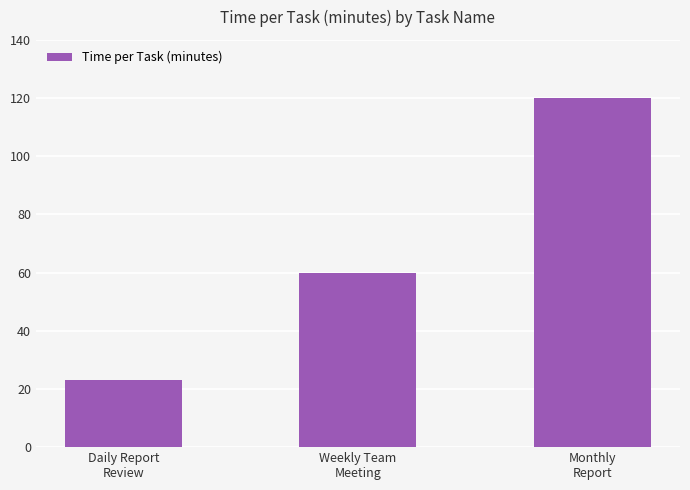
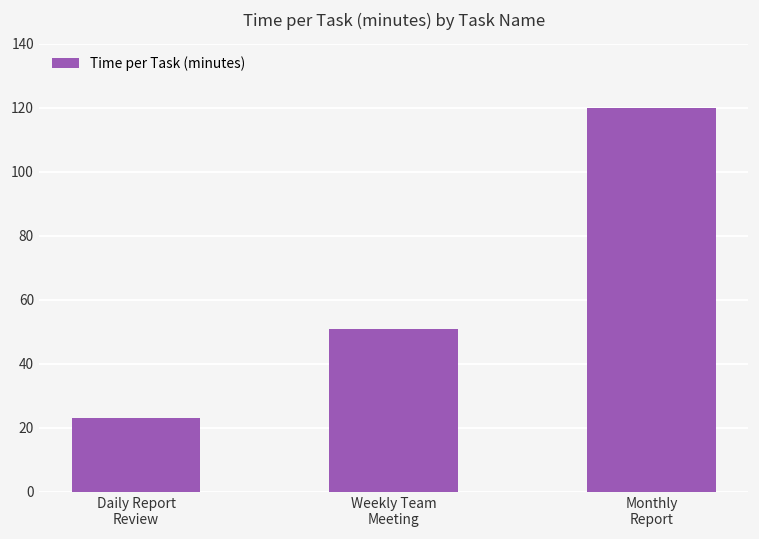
  {
    "Daily Report Review": 23,
-   "Weekly Team Meeting": 60,
+   "Weekly Team Meeting": 51,
    "Monthly Report": 120
  }
